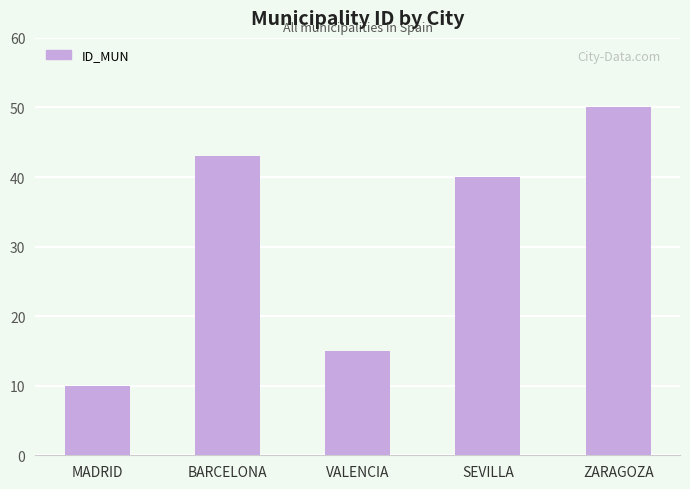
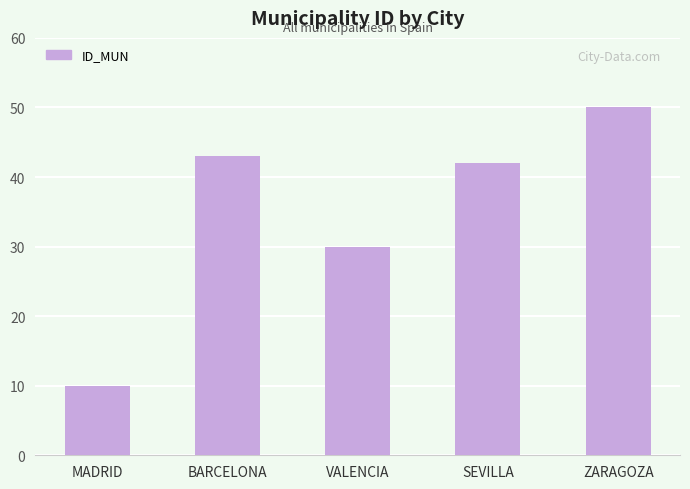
  {
    "MADRID": 10,
    "BARCELONA": 43,
-   "VALENCIA": 15,
-   "SEVILLA": 40,
+   "VALENCIA": 30,
+   "SEVILLA": 42,
    "ZARAGOZA": 50
  }
